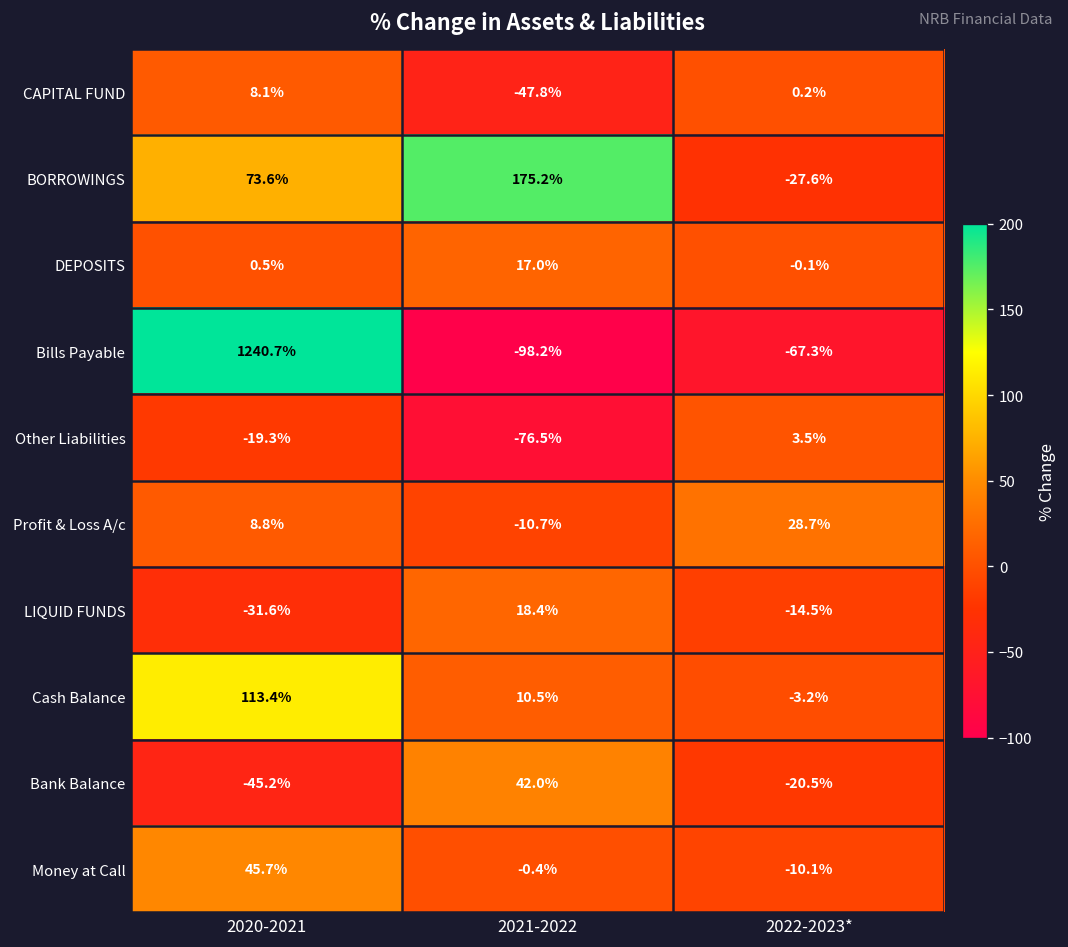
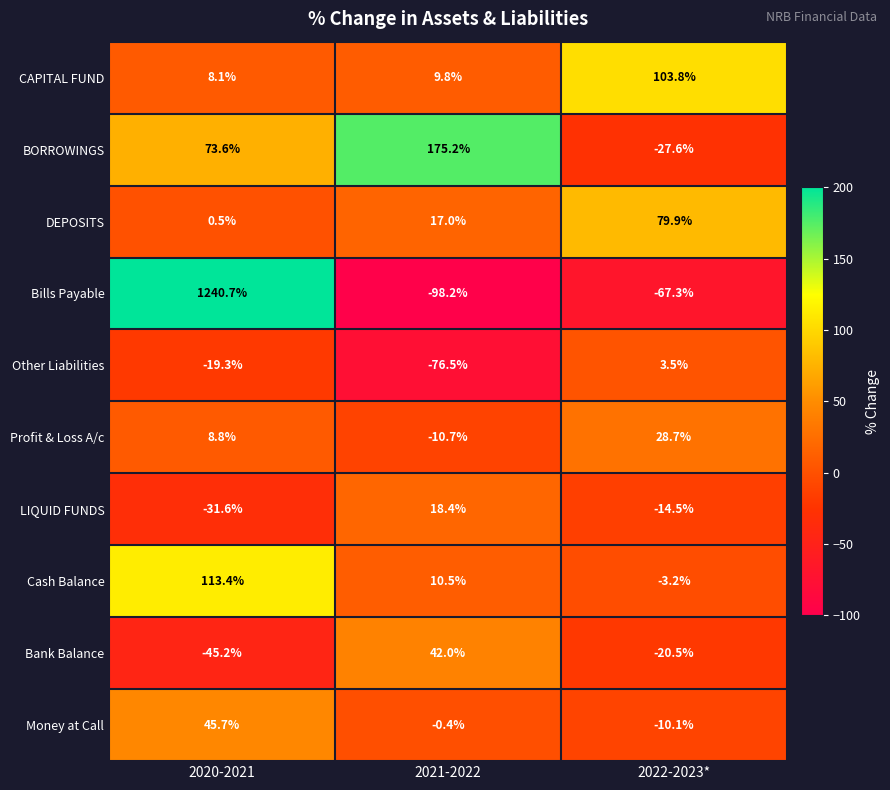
  {
    "CAPITAL FUND": {
      "2020-2021": "8.1%",
-     "2021-2022": "-47.8%",
-     "2022-2023*": "0.2%"
+     "2021-2022": "9.8%",
+     "2022-2023*": "103.8%"
    },
    "BORROWINGS": {
      "2020-2021": "73.6%",
      "2021-2022": "175.2%",
      "2022-2023*": "-27.6%"
    },
    "DEPOSITS": {
      "2020-2021": "0.5%",
      "2021-2022": "17.0%",
-     "2022-2023*": "-0.1%"
+     "2022-2023*": "79.9%"
    },
    "Bills Payable": {
      "2020-2021": "1240.7%",
      "2021-2022": "-98.2%",
      "2022-2023*": "-67.3%"
    },
    "Other Liabilities": {
      "2020-2021": "-19.3%",
      "2021-2022": "-76.5%",
      "2022-2023*": "3.5%"
    },
    "Profit & Loss A/c": {
      "2020-2021": "8.8%",
      "2021-2022": "-10.7%",
      "2022-2023*": "28.7%"
    },
    "LIQUID FUNDS": {
      "2020-2021": "-31.6%",
      "2021-2022": "18.4%",
      "2022-2023*": "-14.5%"
    },
    "Cash Balance": {
      "2020-2021": "113.4%",
      "2021-2022": "10.5%",
      "2022-2023*": "-3.2%"
    },
    "Bank Balance": {
      "2020-2021": "-45.2%",
      "2021-2022": "42.0%",
      "2022-2023*": "-20.5%"
    },
    "Money at Call": {
      "2020-2021": "45.7%",
      "2021-2022": "-0.4%",
      "2022-2023*": "-10.1%"
    }
  }
